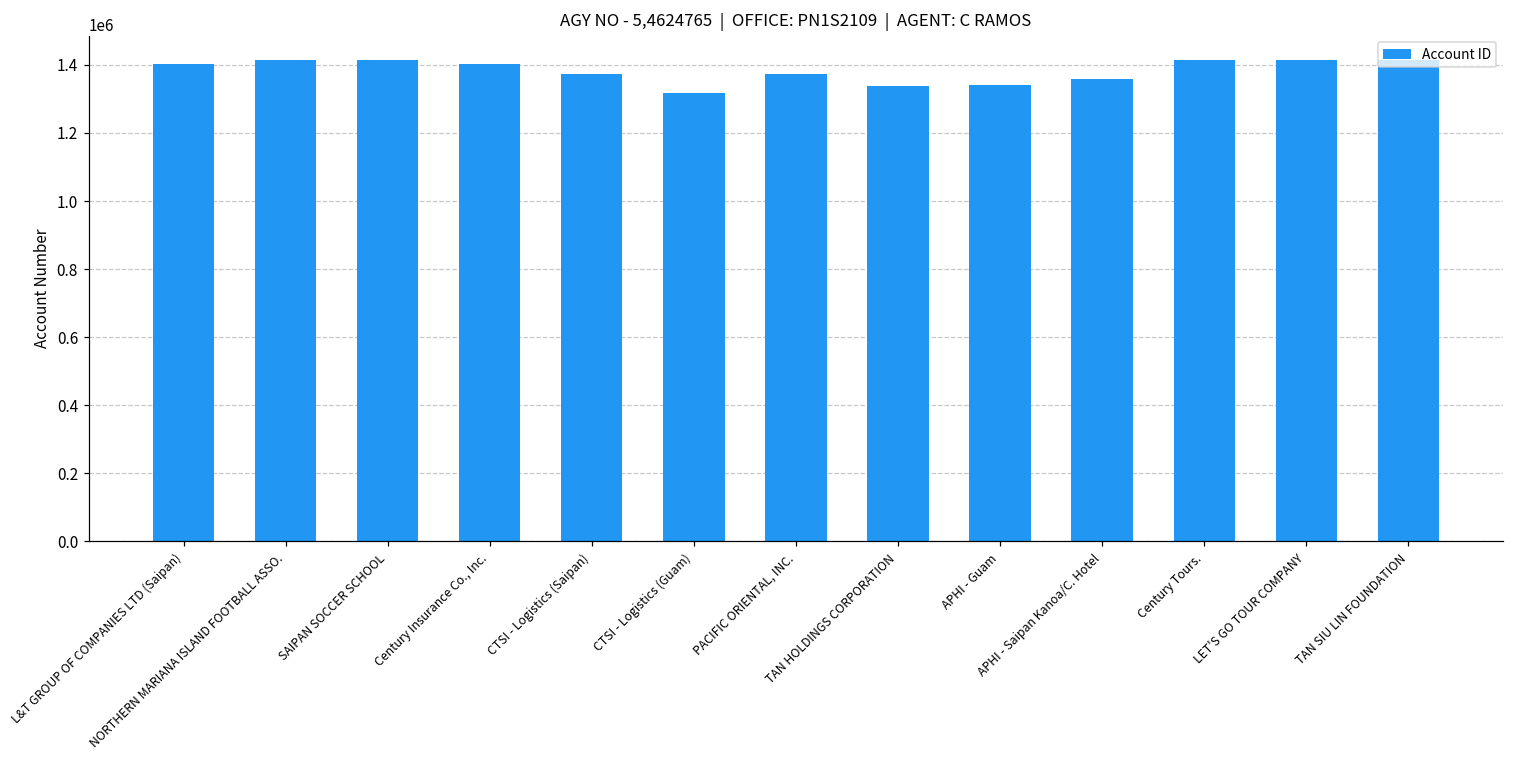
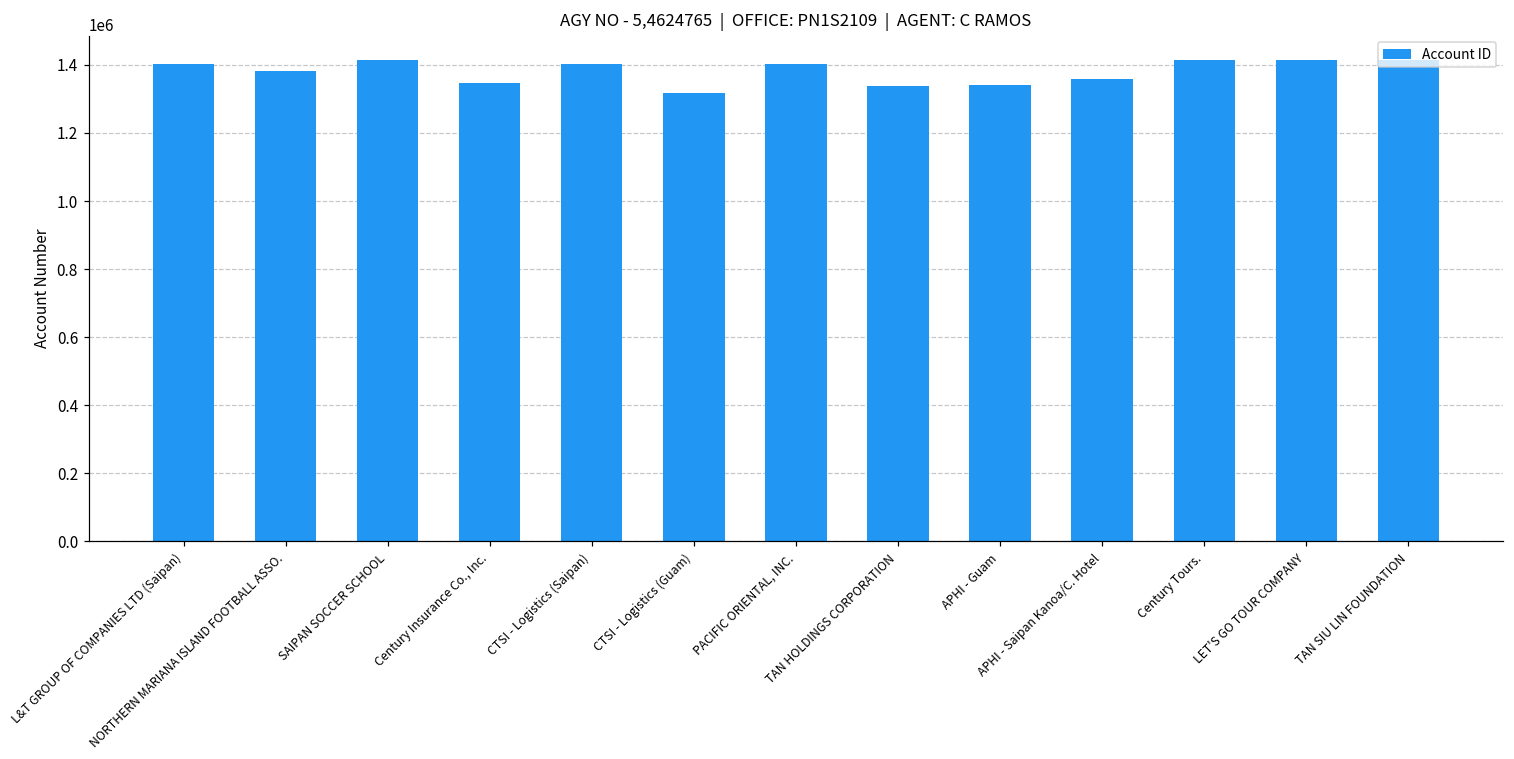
  {
    "L&T GROUP OF COMPANIES LTD (Saipan)": 1400000,
-   "NORTHERN MARIANA ISLAND FOOTBALL ASSO.": 1410000,
+   "NORTHERN MARIANA ISLAND FOOTBALL ASSO.": 1380000,
    "SAIPAN SOCCER SCHOOL": 1410000,
-   "Century Insurance Co., Inc.": 1400000,
-   "CTSI - Logistics (Saipan)": 1370000,
+   "Century Insurance Co., Inc.": 1350000,
+   "CTSI - Logistics (Saipan)": 1400000,
    "CTSI - Logistics (Guam)": 1320000,
-   "PACIFIC ORIENTAL, INC.": 1370000,
+   "PACIFIC ORIENTAL, INC.": 1400000,
    "TAN HOLDINGS CORPORATION": 1340000,
    "APHI - Guam": 1340000,
    "APHI - Saipan Kanoa/C. Hotel": 1360000,
    "Century Tours.": 1410000,
    "LET'S GO TOUR COMPANY": 1420000
  }
